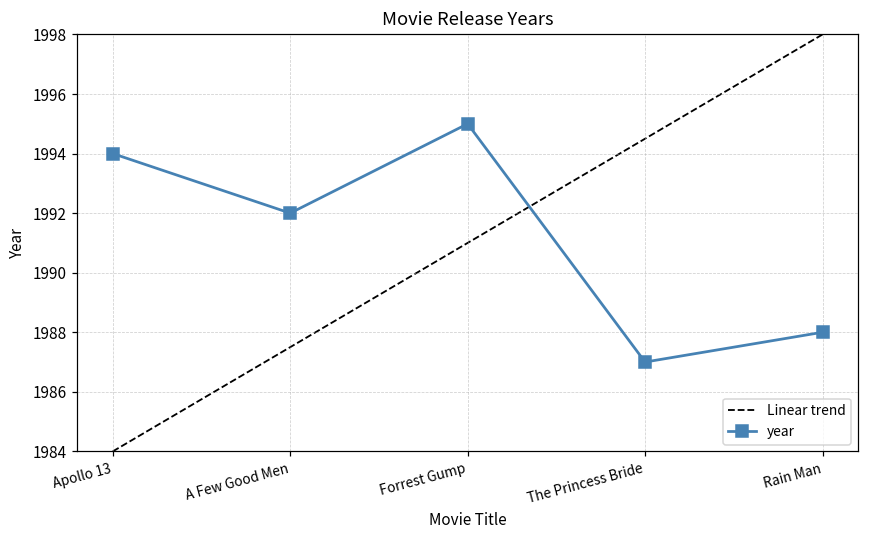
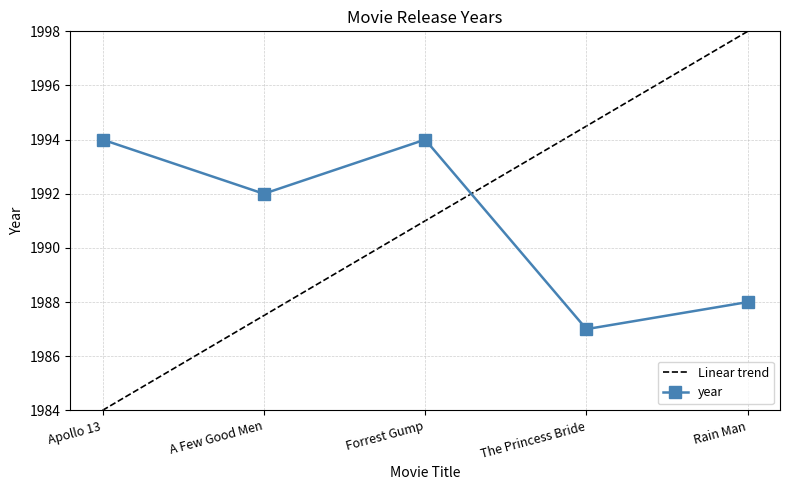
  {
    "Linear trend": {
      "Apollo 13": 1984,
      "Rain Man": 1998
    },
    "year": {
      "Apollo 13": 1994,
      "A Few Good Men": 1992,
-     "Forrest Gump": 1995,
+     "Forrest Gump": 1994,
      "The Princess Bride": 1987,
      "Rain Man": 1988
    }
  }
